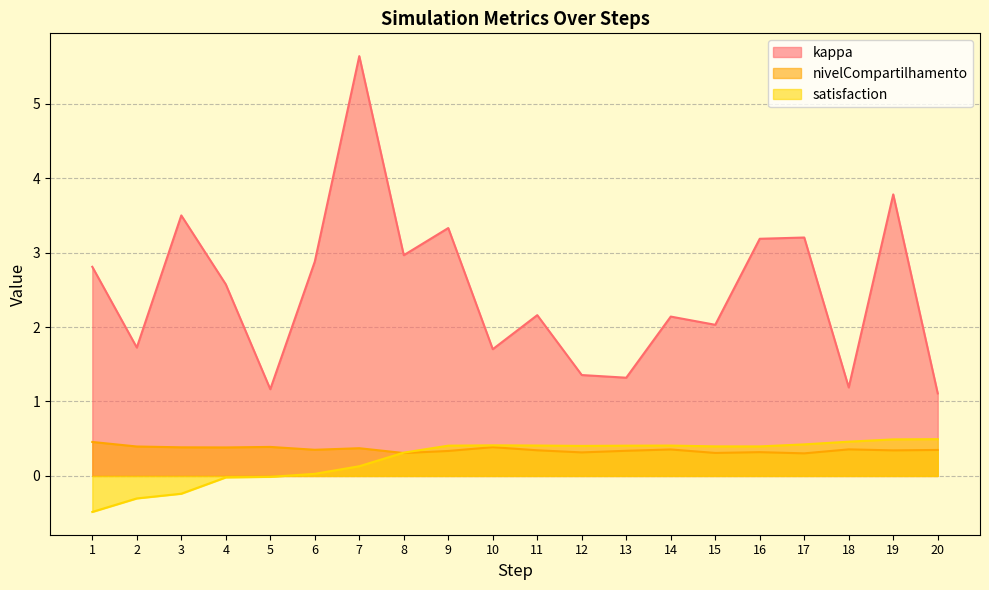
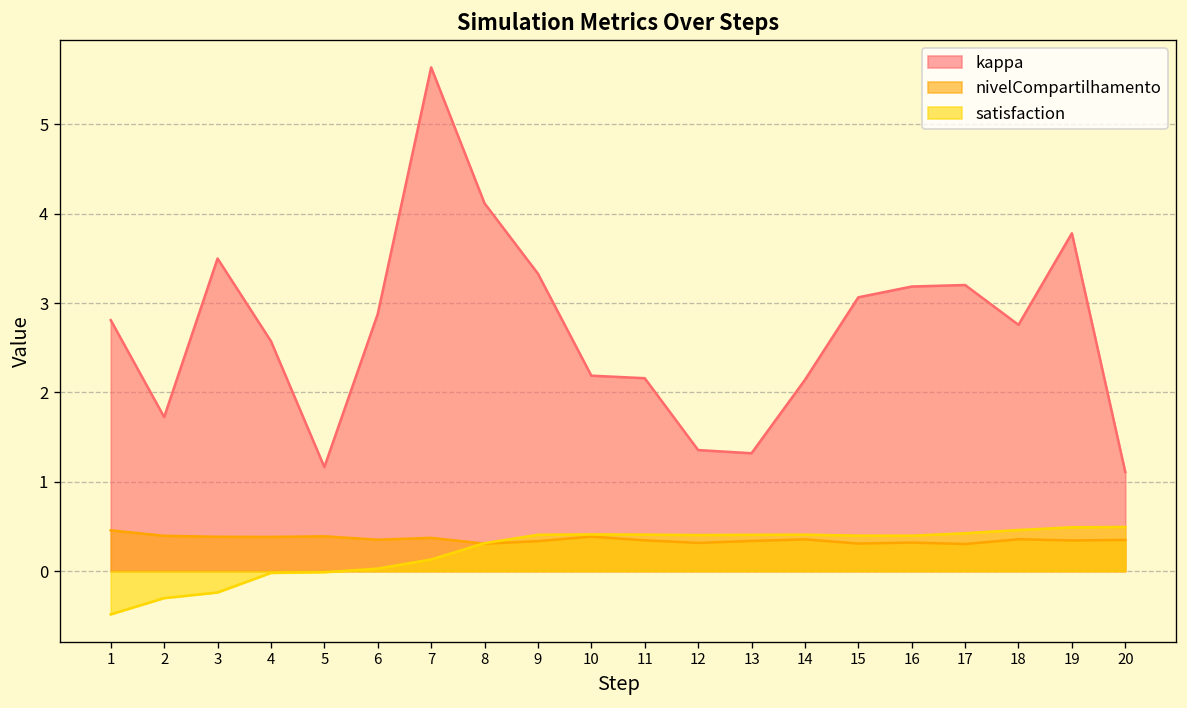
  {
    "kappa": {
      "1": 2.8,
      "2": 1.7,
      "3": 3.5,
      "4": 2.6,
      "5": 1.2,
      "6": 2.9,
      "7": 5.6,
-     "8": 3.0,
+     "8": 4.1,
      "9": 3.3,
-     "10": 1.7,
+     "10": 2.2,
      "11": 2.2,
      "12": 1.4,
      "13": 1.3,
      "14": 2.1,
-     "15": 2.0,
+     "15": 3.1,
      "16": 3.2,
      "17": 3.2,
-     "18": 1.2,
+     "18": 2.8,
      "19": 3.8,
      "20": 1.1
    }
  }
